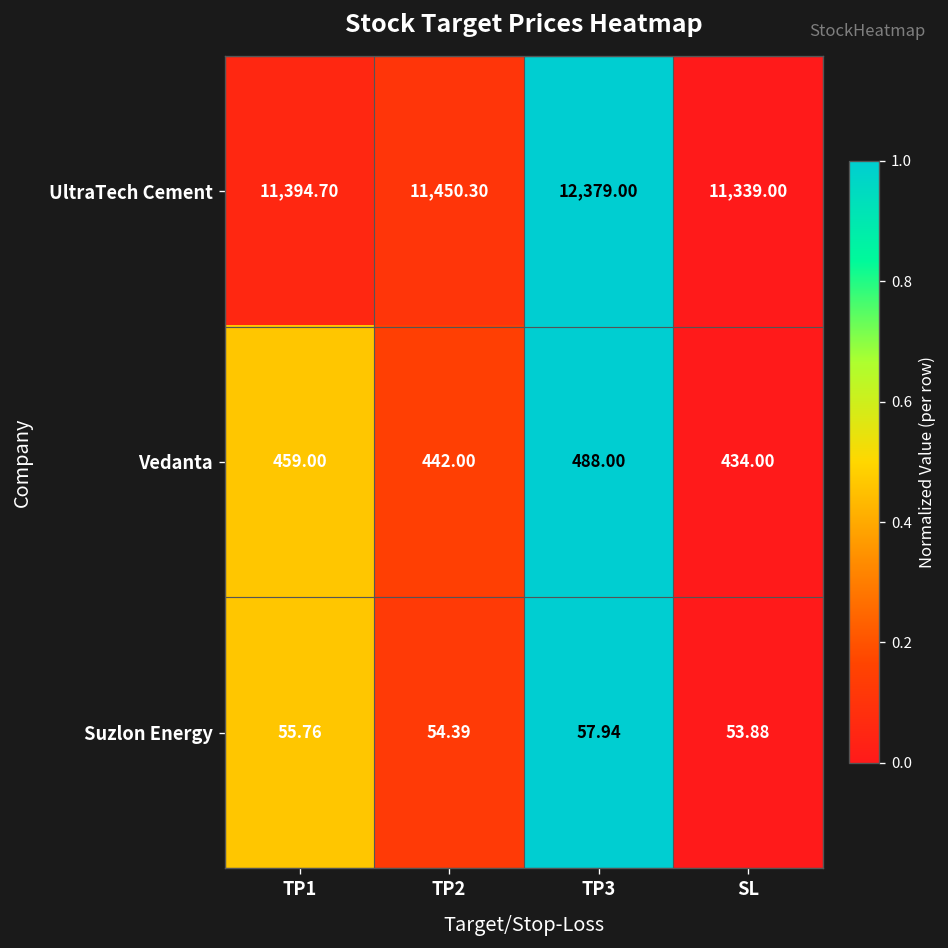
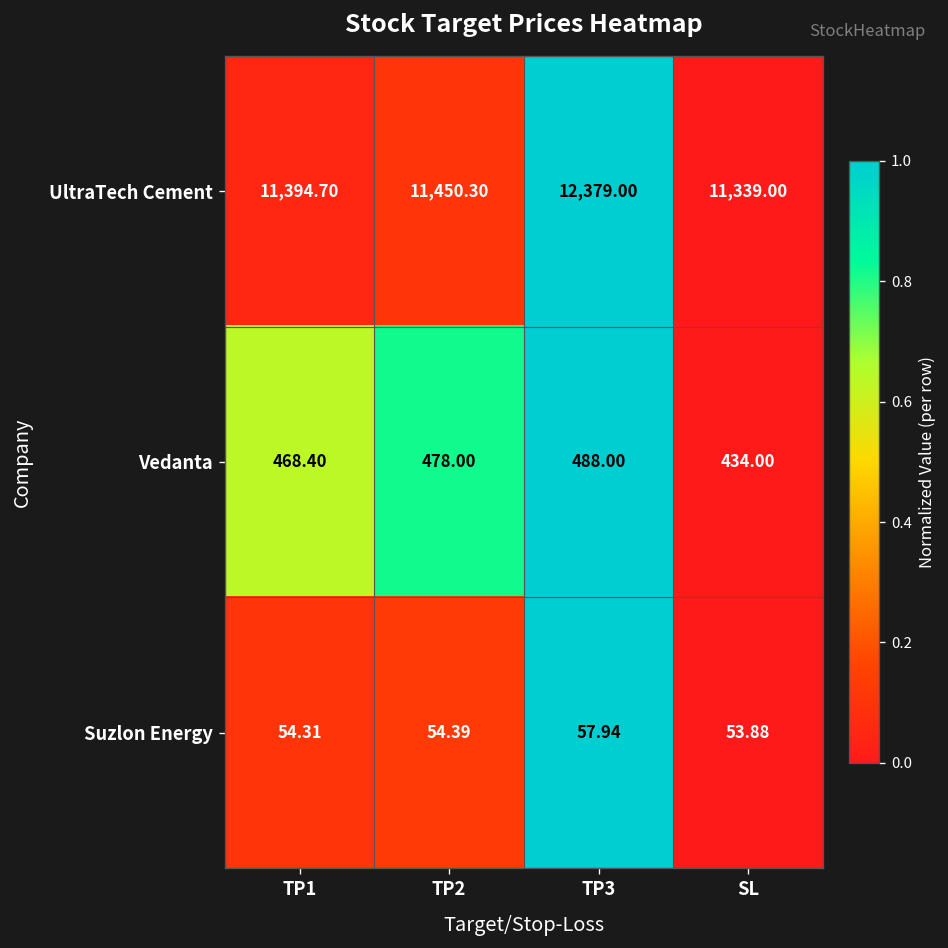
  {
    "UltraTech Cement": {
      "TP1": "11,394.70",
      "TP2": "11,450.30",
      "TP3": "12,379.00",
      "SL": "11,339.00"
    },
    "Vedanta": {
-     "TP1": "459.00",
-     "TP2": "442.00",
+     "TP1": "468.40",
+     "TP2": "478.00",
      "TP3": "488.00",
      "SL": "434.00"
    },
    "Suzlon Energy": {
-     "TP1": "55.76",
+     "TP1": "54.31",
      "TP2": "54.39",
      "TP3": "57.94",
      "SL": "53.88"
    }
  }
